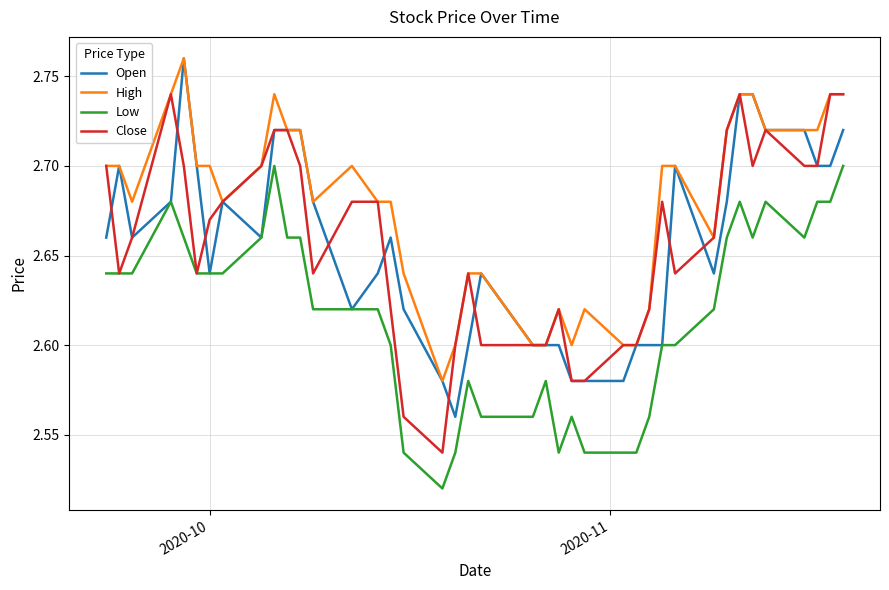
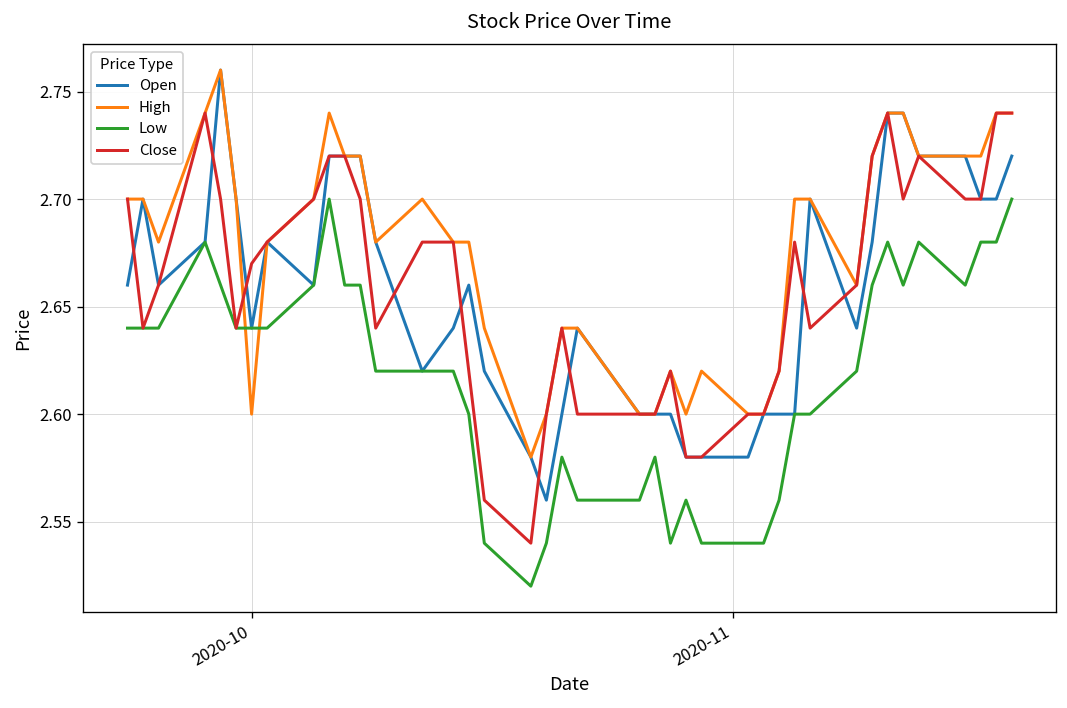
  {
    "High": {
-     "2020-10": 2.7
+     "2020-10": 2.6
    },
    "Close": {
      "2020-10": 2.670
    }
  }
